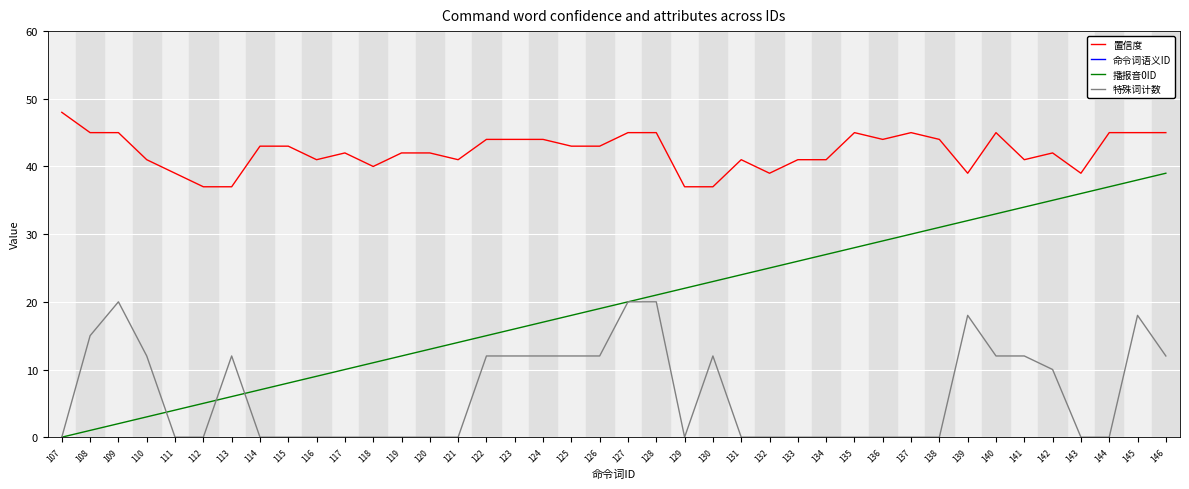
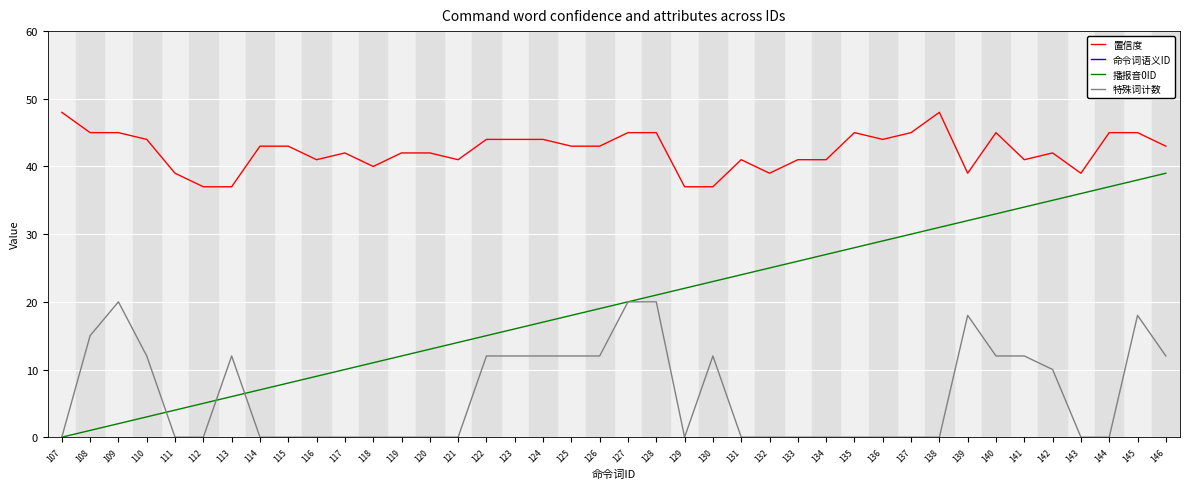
  {
    "置信度": {
      "107": 48,
      "108": 45,
      "109": 45,
-     "110": 41,
+     "110": 44,
      "111": 39,
      "112": 37,
      "113": 37,
      "114": 43,
      "115": 43,
      "116": 41,
      "117": 42,
      "118": 40,
      "119": 42,
      "120": 42,
      "121": 41,
      "122": 44,
      "123": 44,
      "124": 44,
      "125": 43,
      "126": 43,
      "127": 45,
      "128": 45,
      "129": 37,
      "130": 37,
      "131": 41,
      "132": 39,
      "133": 41,
      "134": 41,
      "135": 45,
      "136": 44,
      "137": 45,
-     "138": 44,
+     "138": 48,
      "139": 39,
      "140": 45,
      "141": 41,
      "142": 42,
      "143": 39,
      "144": 45,
      "145": 45,
-     "146": 45
+     "146": 43
    },
    "播报音0ID": {
      "108": 1,
      "109": 2,
      "110": 3,
      "111": 4,
      "112": 5,
      "113": 6,
      "114": 7,
      "115": 8,
      "116": 9,
      "117": 10,
      "118": 11,
      "119": 12,
      "120": 13,
      "121": 14,
      "122": 15,
      "123": 16,
      "124": 17,
      "125": 18,
      "126": 19,
      "128": 21,
      "129": 22,
      "130": 23,
      "131": 24,
      "132": 25,
      "133": 26,
      "134": 27,
      "135": 28,
      "136": 29,
      "137": 30,
      "138": 31,
      "139": 32,
      "140": 33,
      "141": 34,
      "142": 35,
      "143": 36,
      "144": 37,
      "145": 38,
      "146": 39
    },
    "特殊词计数": {
      "108": 15,
      "109": 20,
      "110": 12,
      "111": 0,
      "112": 0,
      "113": 12,
      "114": 0,
      "115": 0,
      "116": 0,
      "117": 0,
      "118": 0,
      "119": 0,
      "120": 0,
      "121": 0,
      "122": 12,
      "123": 12,
      "124": 12,
      "125": 12,
      "126": 12,
      "128": 20,
      "129": 0,
      "130": 12,
      "131": 0,
      "132": 0,
      "133": 0,
      "134": 0,
      "135": 0,
      "136": 0,
      "137": 0,
      "138": 0,
      "139": 18,
      "140": 12,
      "141": 12,
      "142": 10,
      "143": 0,
      "144": 0,
      "145": 18,
      "146": 12
    }
  }
